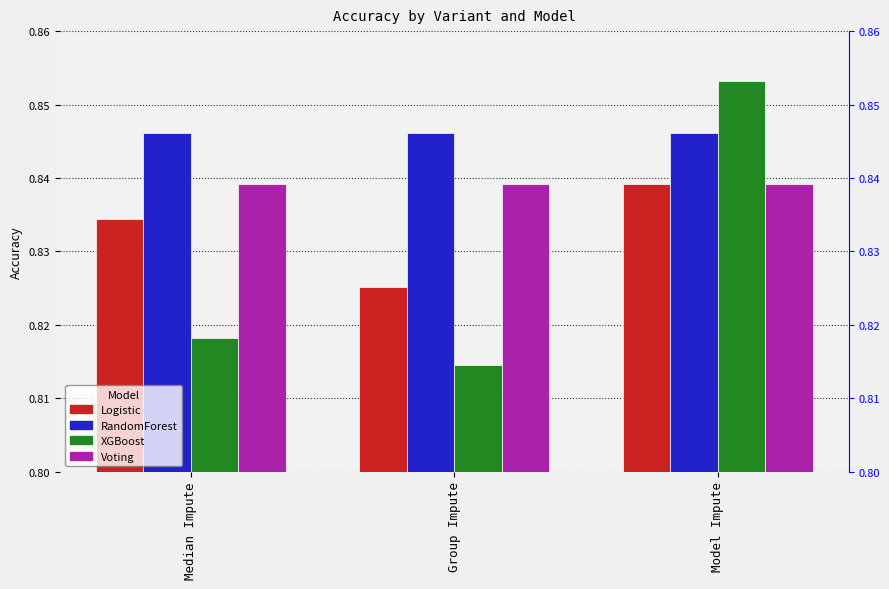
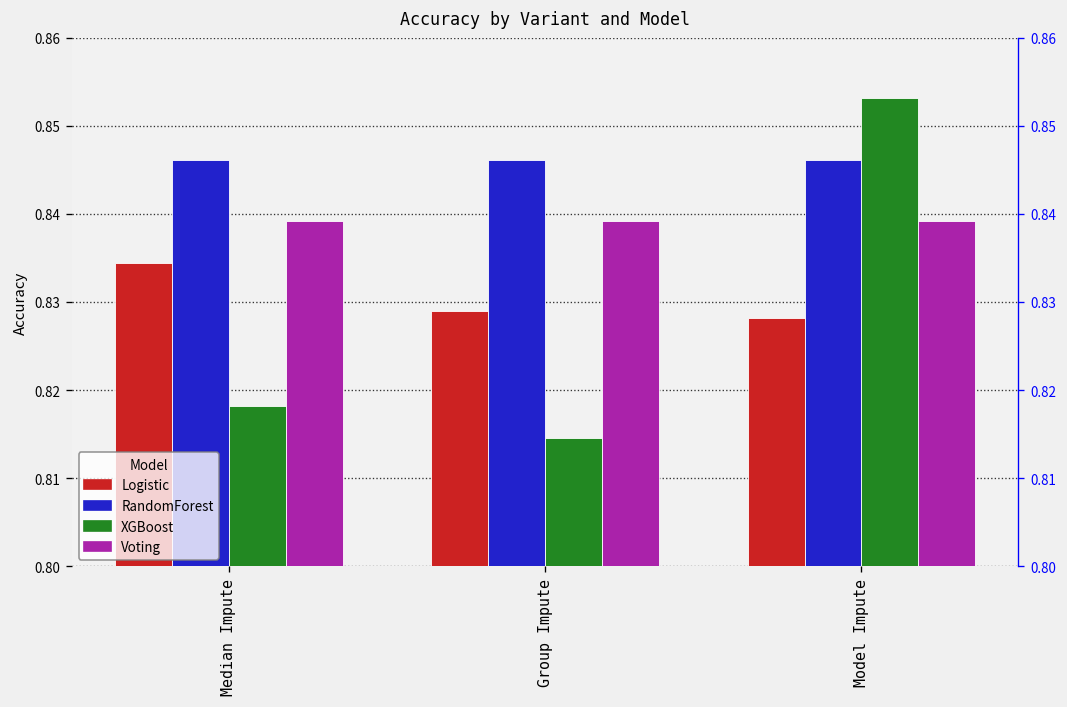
  {
    "Logistic": {
      "Median Impute": 0.834,
-     "Group Impute": 0.825,
-     "Model Impute": 0.839
+     "Group Impute": 0.829,
+     "Model Impute": 0.828
    },
    "RandomForest": {
      "Median Impute": 0.846,
      "Group Impute": 0.846,
      "Model Impute": 0.846
    },
    "XGBoost": {
      "Median Impute": 0.818,
      "Group Impute": 0.815,
      "Model Impute": 0.853
    },
    "Voting": {
      "Median Impute": 0.839,
      "Group Impute": 0.839,
      "Model Impute": 0.839
    }
  }
